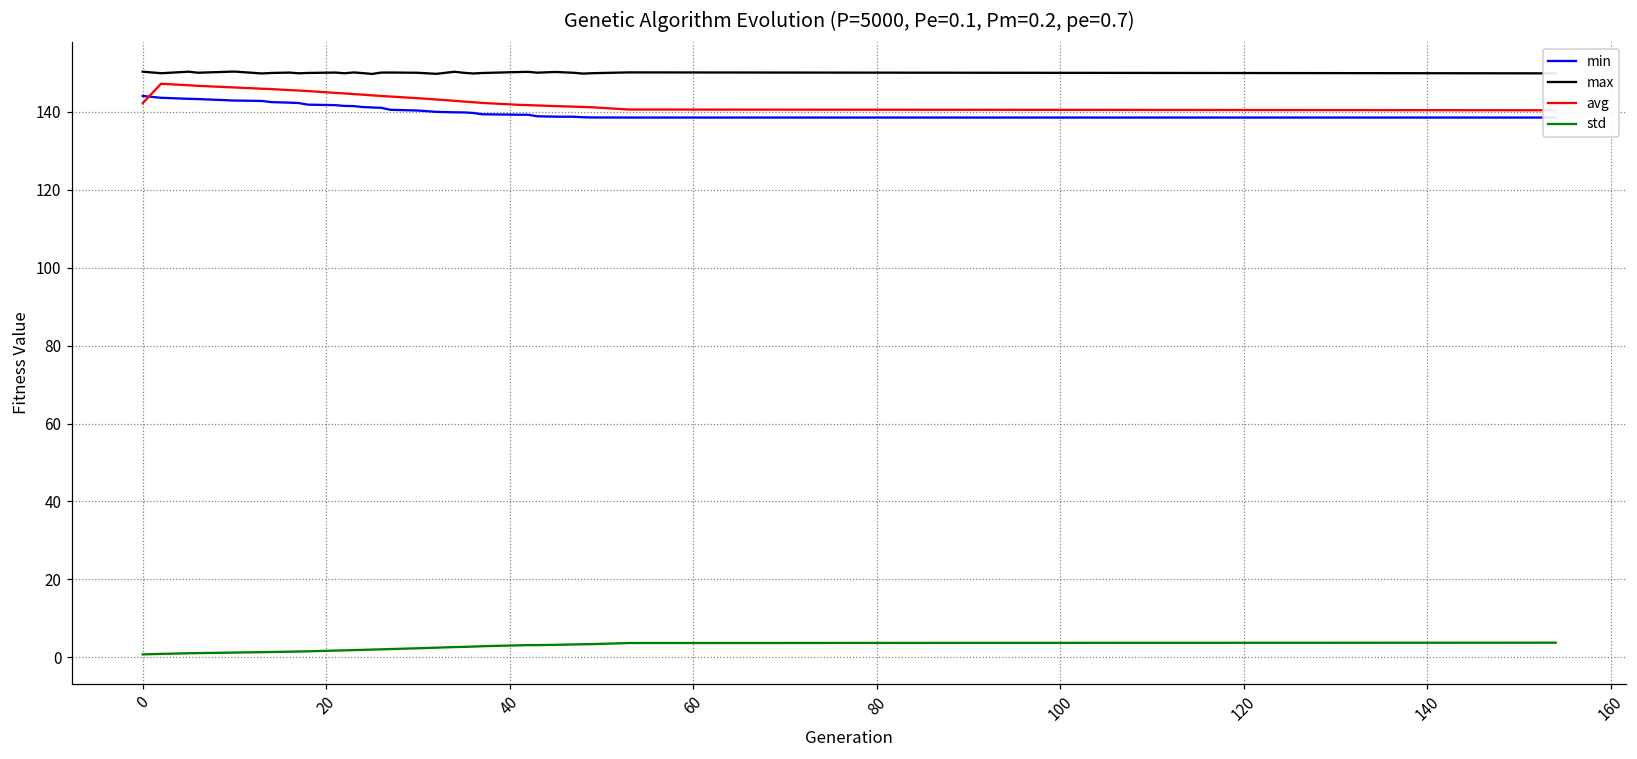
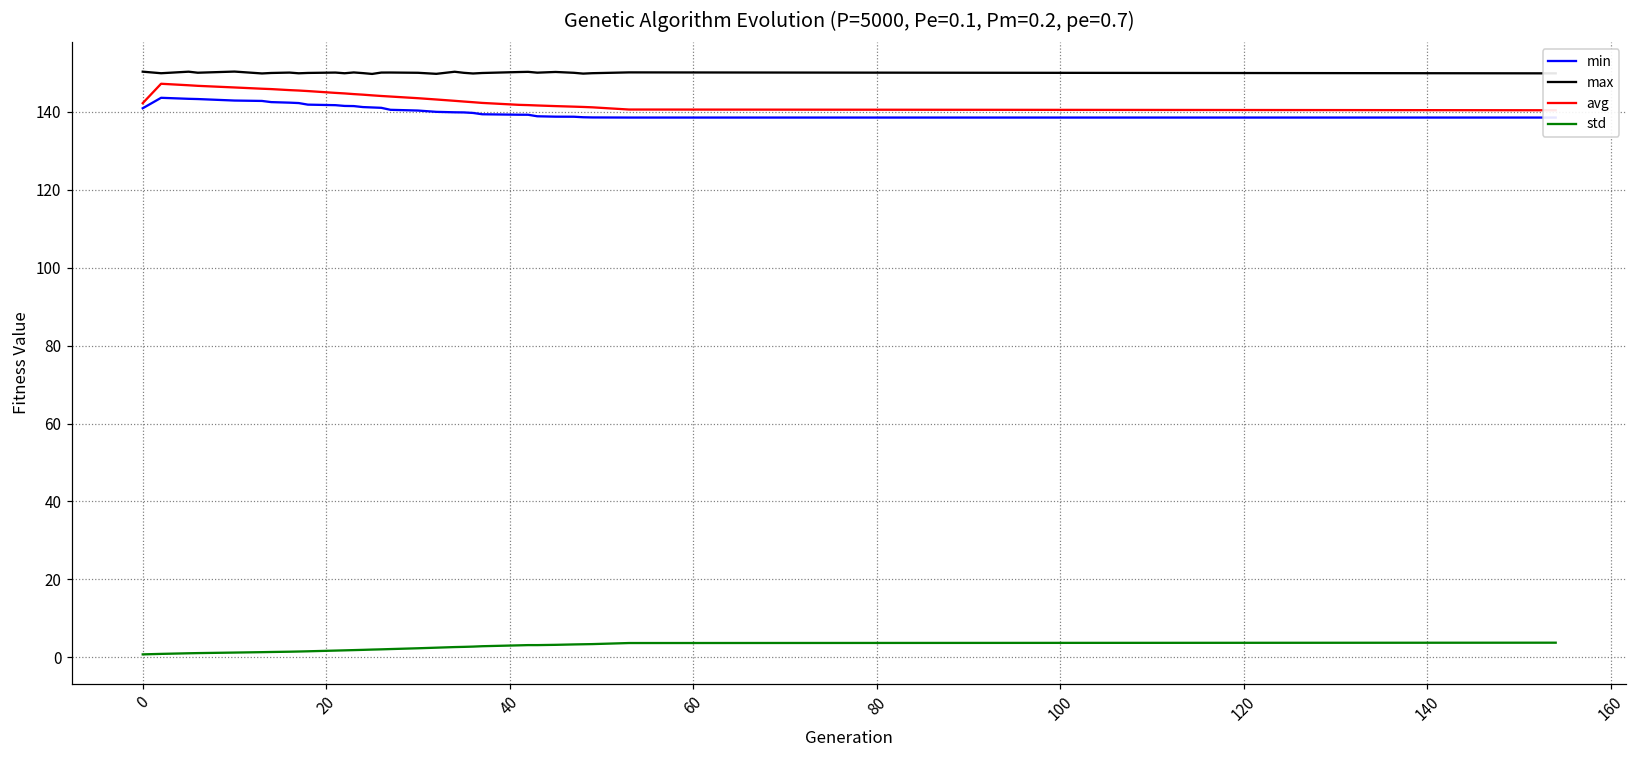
  {
    "min": {
-     "0": 144
+     "0": 141
    },
    "max": {
      "0": 150
    },
    "avg": {
      "0": 142
    },
    "std": {
      "0": 1
    }
  }
